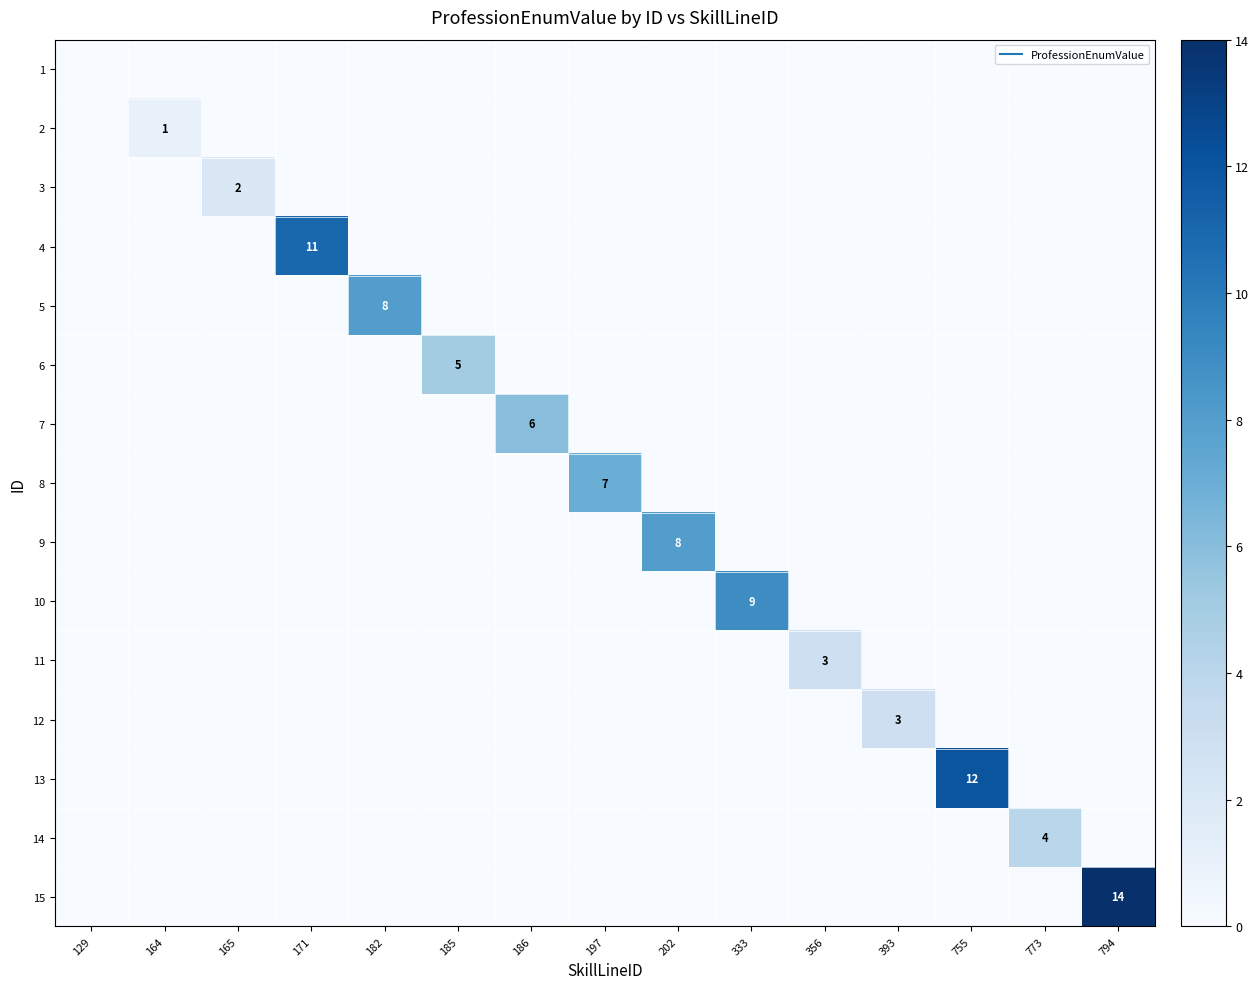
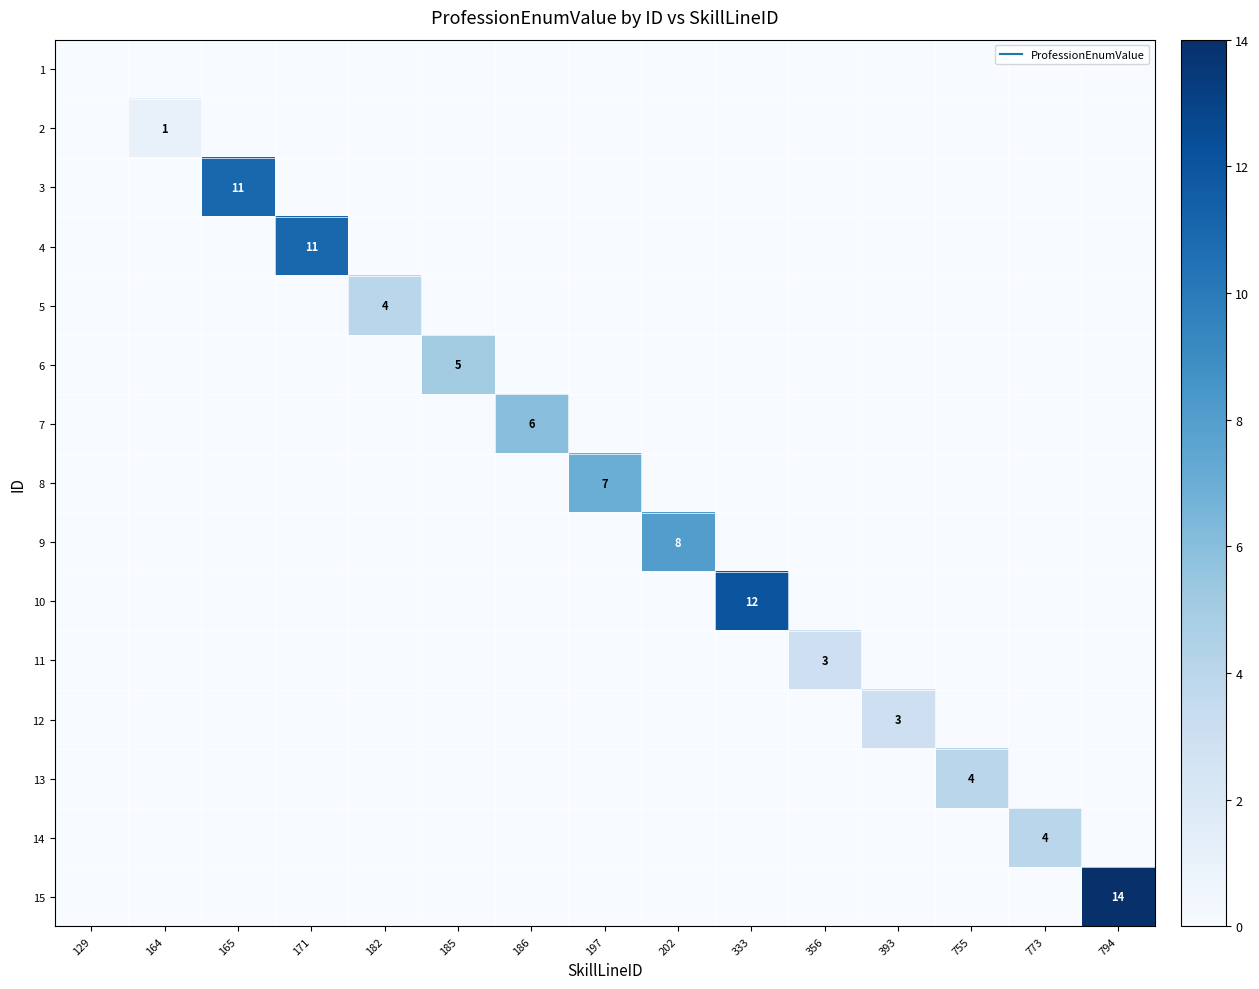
  {
    "2": {
      "164": 1
    },
    "3": {
-     "165": 2
+     "165": 11
    },
    "4": {
      "171": 11
    },
    "5": {
-     "182": 8
+     "182": 4
    },
    "6": {
      "185": 5
    },
    "7": {
      "186": 6
    },
    "8": {
      "197": 7
    },
    "9": {
      "202": 8
    },
    "10": {
-     "333": 9
+     "333": 12
    },
    "11": {
      "356": 3
    },
    "12": {
      "393": 3
    },
    "13": {
-     "755": 12
+     "755": 4
    },
    "14": {
      "773": 4
    },
    "15": {
      "794": 14
    }
  }
